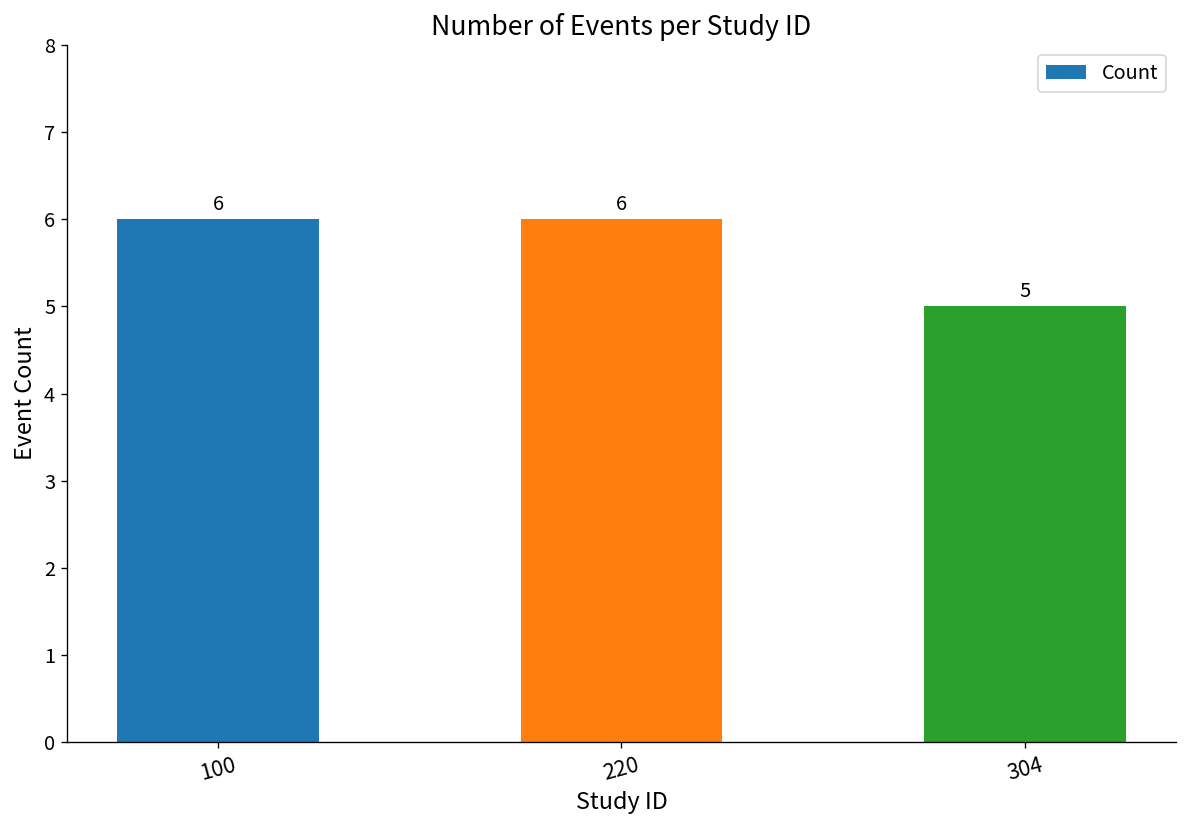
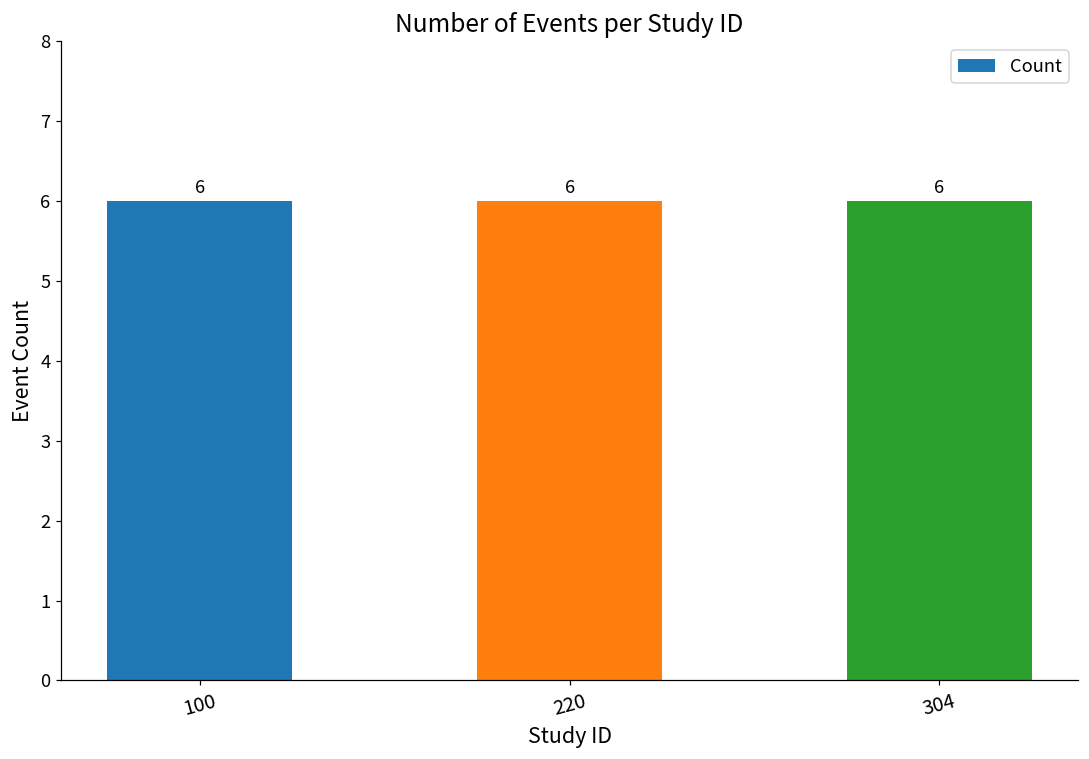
  {
    "100": 6,
    "220": 6,
-   "304": 5
+   "304": 6
  }
